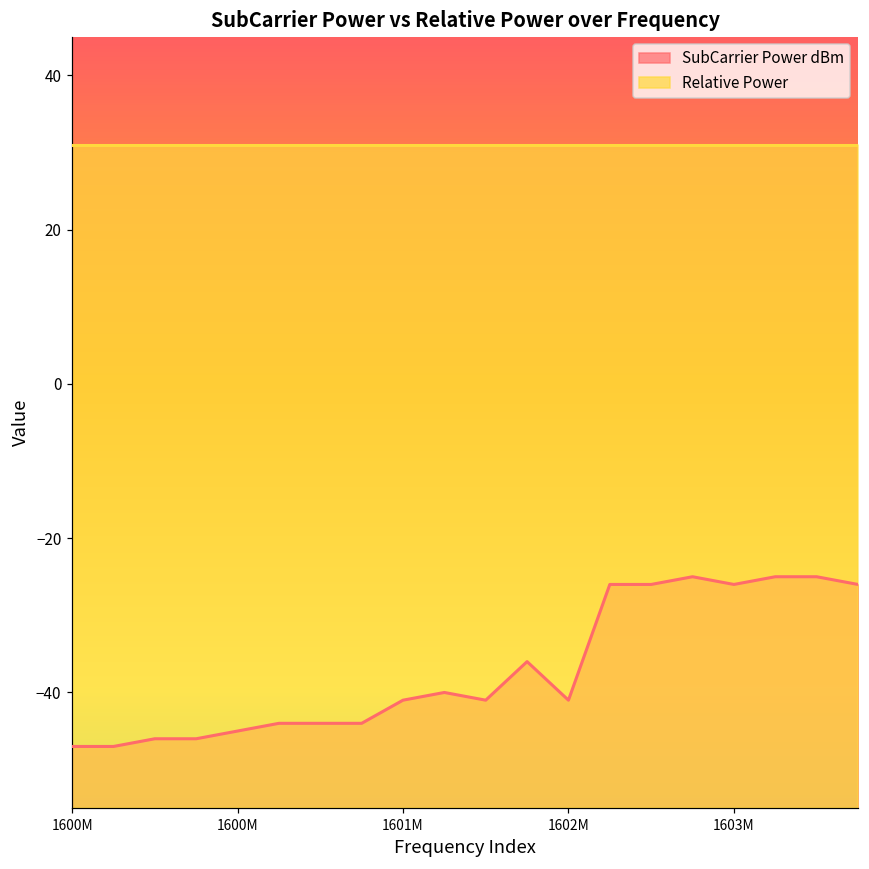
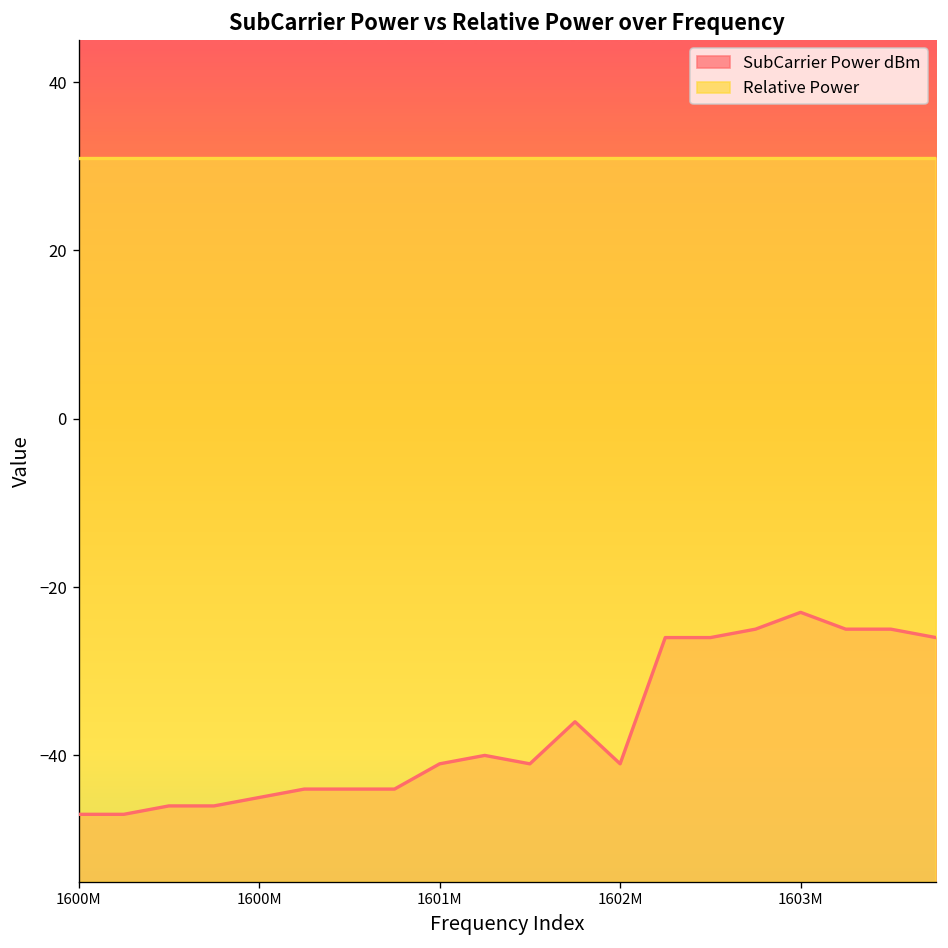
  {
    "SubCarrier Power dBm": {
      "1601M": -41,
      "1602M": -41,
-     "1603M": -26
+     "1603M": -23
    },
    "Relative Power": {
      "1601M": 31,
      "1602M": 31,
      "1603M": 31
    }
  }
